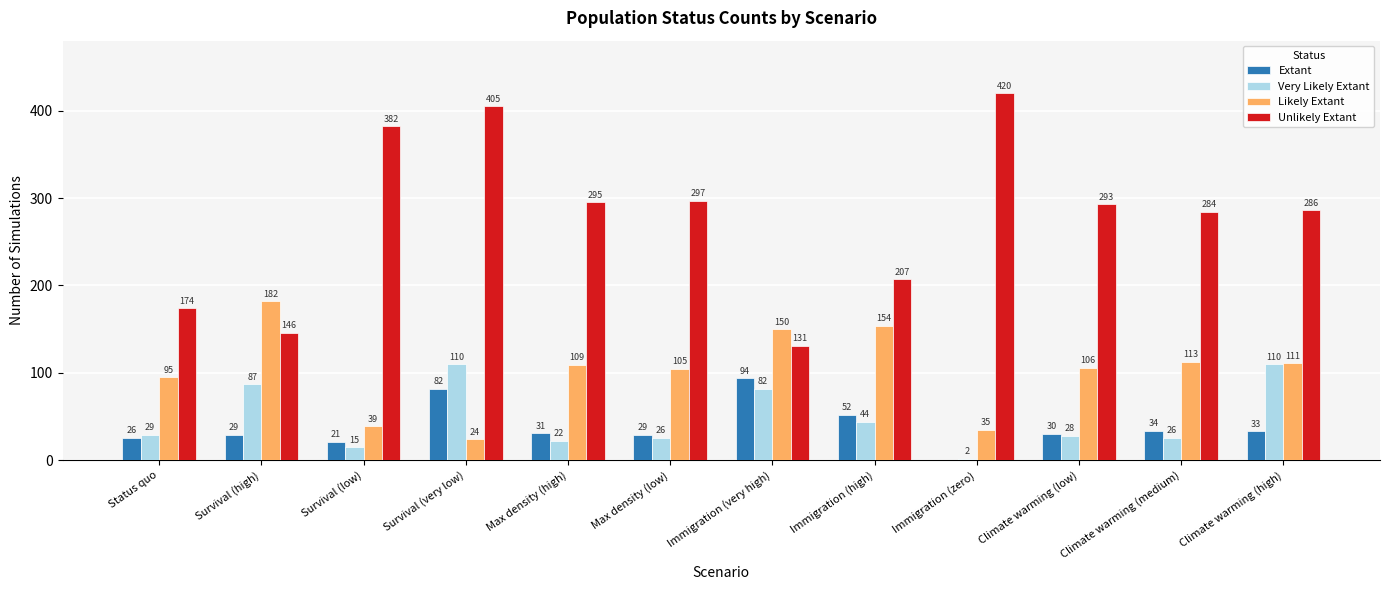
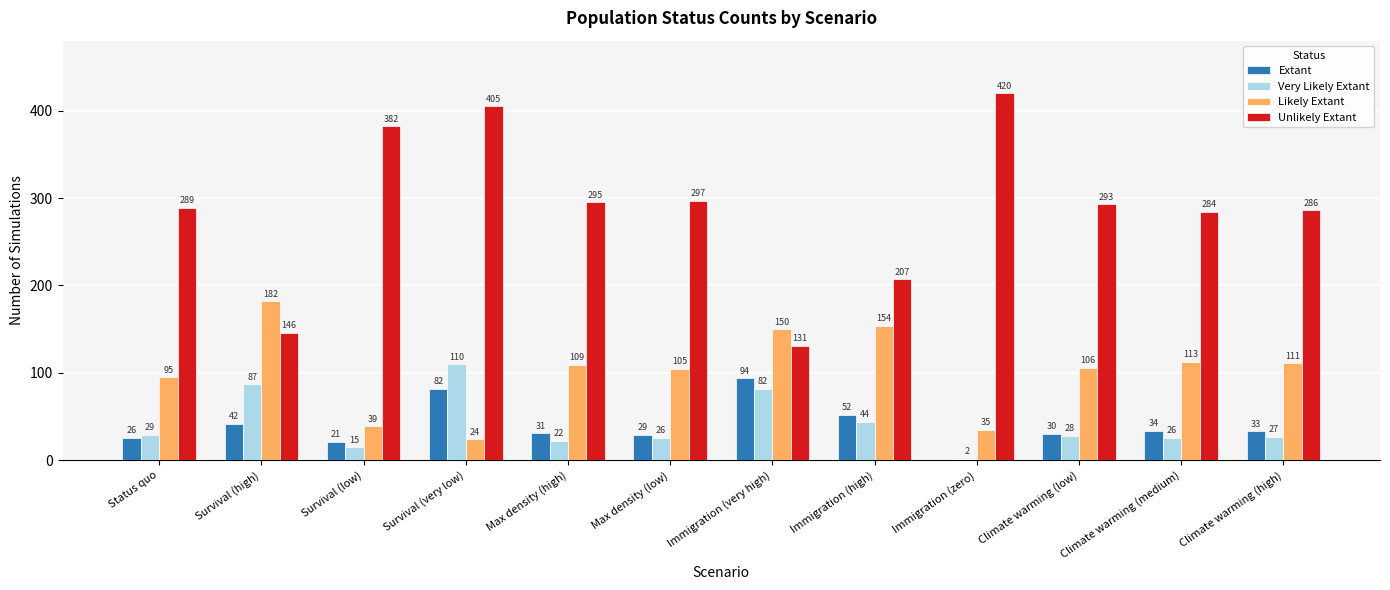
  {
    "Extant": {
      "Status quo": 26,
-     "Survival (high)": 29,
+     "Survival (high)": 42,
      "Survival (low)": 21,
      "Survival (very low)": 82,
      "Max density (high)": 31,
      "Max density (low)": 29,
      "Immigration (very high)": 94,
      "Immigration (high)": 52,
      "Climate warming (low)": 30,
      "Climate warming (medium)": 34,
      "Climate warming (high)": 33
    },
    "Very Likely Extant": {
      "Status quo": 29,
      "Survival (high)": 87,
      "Survival (low)": 15,
      "Survival (very low)": 110,
      "Max density (high)": 22,
      "Max density (low)": 26,
      "Immigration (very high)": 82,
      "Immigration (high)": 44,
      "Immigration (zero)": 2,
      "Climate warming (low)": 28,
      "Climate warming (medium)": 26,
-     "Climate warming (high)": 110
+     "Climate warming (high)": 27
    },
    "Likely Extant": {
      "Status quo": 95,
      "Survival (high)": 182,
      "Survival (low)": 39,
      "Survival (very low)": 24,
      "Max density (high)": 109,
      "Max density (low)": 105,
      "Immigration (very high)": 150,
      "Immigration (high)": 154,
      "Immigration (zero)": 35,
      "Climate warming (low)": 106,
      "Climate warming (medium)": 113,
      "Climate warming (high)": 111
    },
    "Unlikely Extant": {
-     "Status quo": 174,
+     "Status quo": 289,
      "Survival (high)": 146,
      "Survival (low)": 382,
      "Survival (very low)": 405,
      "Max density (high)": 295,
      "Max density (low)": 297,
      "Immigration (very high)": 131,
      "Immigration (high)": 207,
      "Immigration (zero)": 420,
      "Climate warming (low)": 293,
      "Climate warming (medium)": 284,
      "Climate warming (high)": 286
    }
  }
